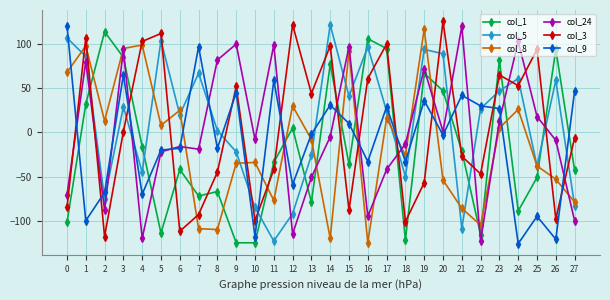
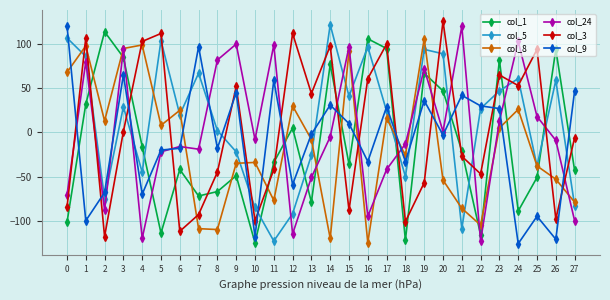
  {
    "col_1": {
      "0": -100,
      "1": 30,
      "2": 110,
      "3": 90,
      "4": -20,
      "5": -110,
      "6": -40,
      "7": -70,
      "8": -70,
-     "9": -130,
+     "9": -50,
      "10": -130,
      "11": -30,
      "12": 10,
      "13": -80,
      "14": 80,
      "15": -40,
      "16": 110,
      "17": 100,
      "18": -120,
      "19": 70,
      "20": 50,
      "21": -20,
      "22": -120,
      "23": 80,
      "24": -90,
      "25": -50,
      "27": -40
    },
    "col_5": {
      "0": 110,
      "1": 90,
      "2": -80,
      "3": 30,
      "4": -50,
      "5": 100,
      "6": 20,
      "7": 70,
      "8": 0,
      "9": -20,
      "10": -90,
      "11": -120,
      "12": -90,
      "13": -30,
      "14": 120,
      "15": 40,
      "16": 100,
      "17": 20,
      "18": -50,
      "19": 90,
      "20": 90,
      "21": -110,
      "22": 30,
      "23": 50,
      "24": 60,
      "26": 60,
      "27": -80
    },
    "col_8": {
      "0": 70,
      "1": 100,
      "2": 10,
      "4": 100,
      "5": 10,
      "6": 30,
      "7": -110,
      "8": -110,
      "9": -40,
      "10": -30,
      "11": -80,
      "12": 30,
      "13": -10,
      "14": -120,
      "15": 90,
      "16": -130,
      "17": 20,
      "18": -30,
-     "19": 120,
+     "19": 110,
      "20": -50,
      "21": -90,
      "22": -110,
      "23": 10,
      "24": 30,
      "26": -50,
      "27": -80
    },
    "col_24": {
      "0": -70,
      "1": 80,
      "2": -90,
      "4": -120,
      "7": -20,
      "8": 80,
      "9": 100,
      "10": -10,
      "11": 100,
      "12": -120,
      "13": -50,
      "14": -10,
      "15": 100,
      "16": -100,
      "17": -40,
      "18": -10,
      "19": 70,
      "20": 0,
      "21": 120,
      "22": -120,
      "23": 10,
      "25": 20,
      "26": -10,
      "27": -100
    },
    "col_3": {
      "0": -90,
      "1": 110,
      "2": -120,
      "3": 0,
      "4": 100,
      "5": 110,
      "6": -110,
      "7": -90,
      "8": -50,
      "9": 50,
      "10": -100,
      "11": -40,
-     "12": 120,
+     "12": 110,
      "13": 40,
      "14": 100,
      "15": -90,
      "16": 60,
      "17": 100,
      "18": -100,
      "19": -60,
      "20": 130,
      "21": -30,
      "22": -50,
      "23": 70,
      "24": 50,
      "26": -100,
      "27": -10
    },
    "col_9": {
      "0": 120,
      "1": -100,
      "2": -70,
      "3": 70,
      "4": -70,
      "7": 100,
      "8": -20,
      "9": 50,
      "10": -120,
      "11": 60,
      "12": -60,
      "13": 0,
      "14": 30,
      "15": 10,
      "16": -30,
      "17": 30,
      "18": -30,
      "19": 40,
      "20": 0,
      "21": 40,
      "22": 30,
      "23": 30,
      "24": -130,
      "25": -100,
      "26": -120,
      "27": 50
    }
  }
